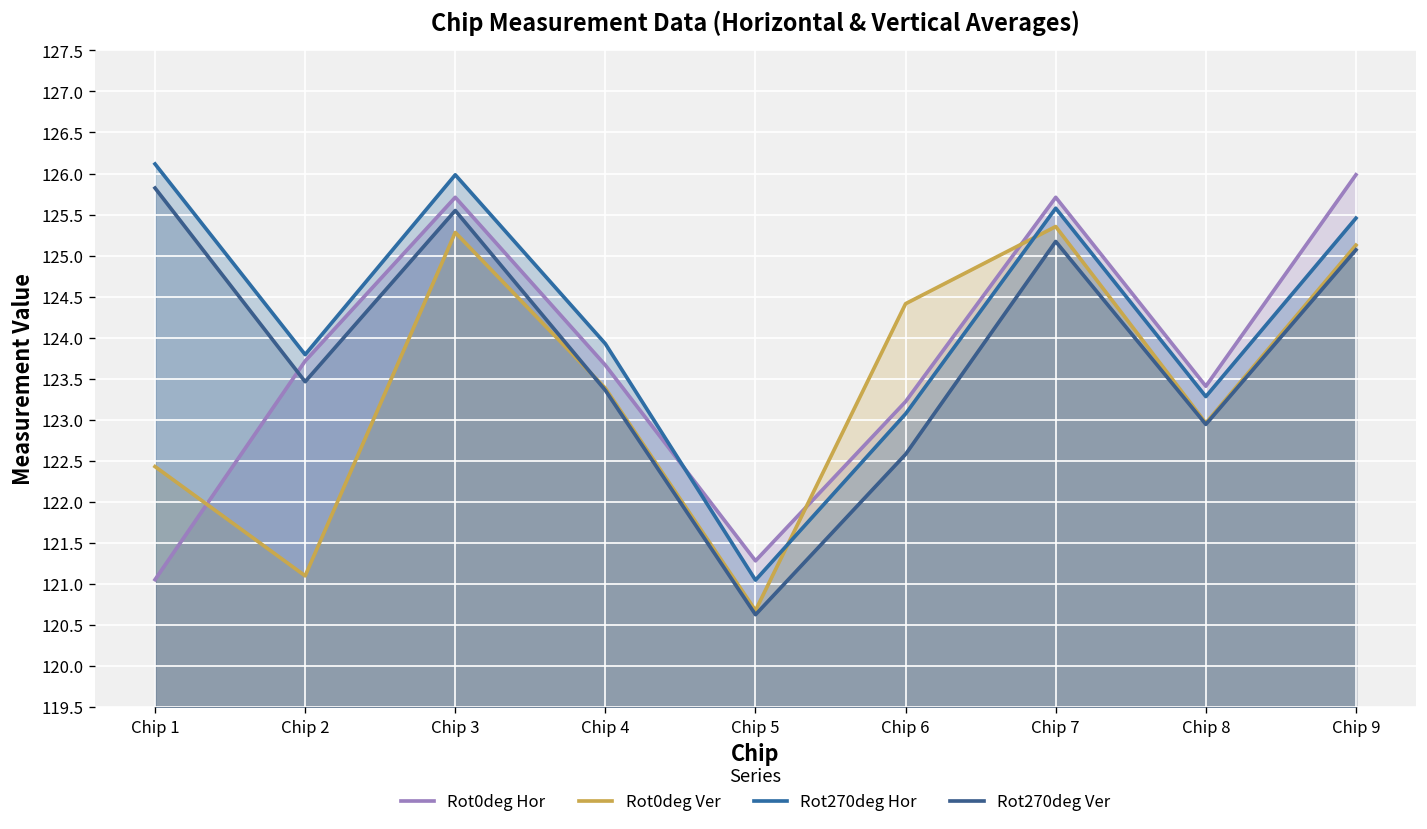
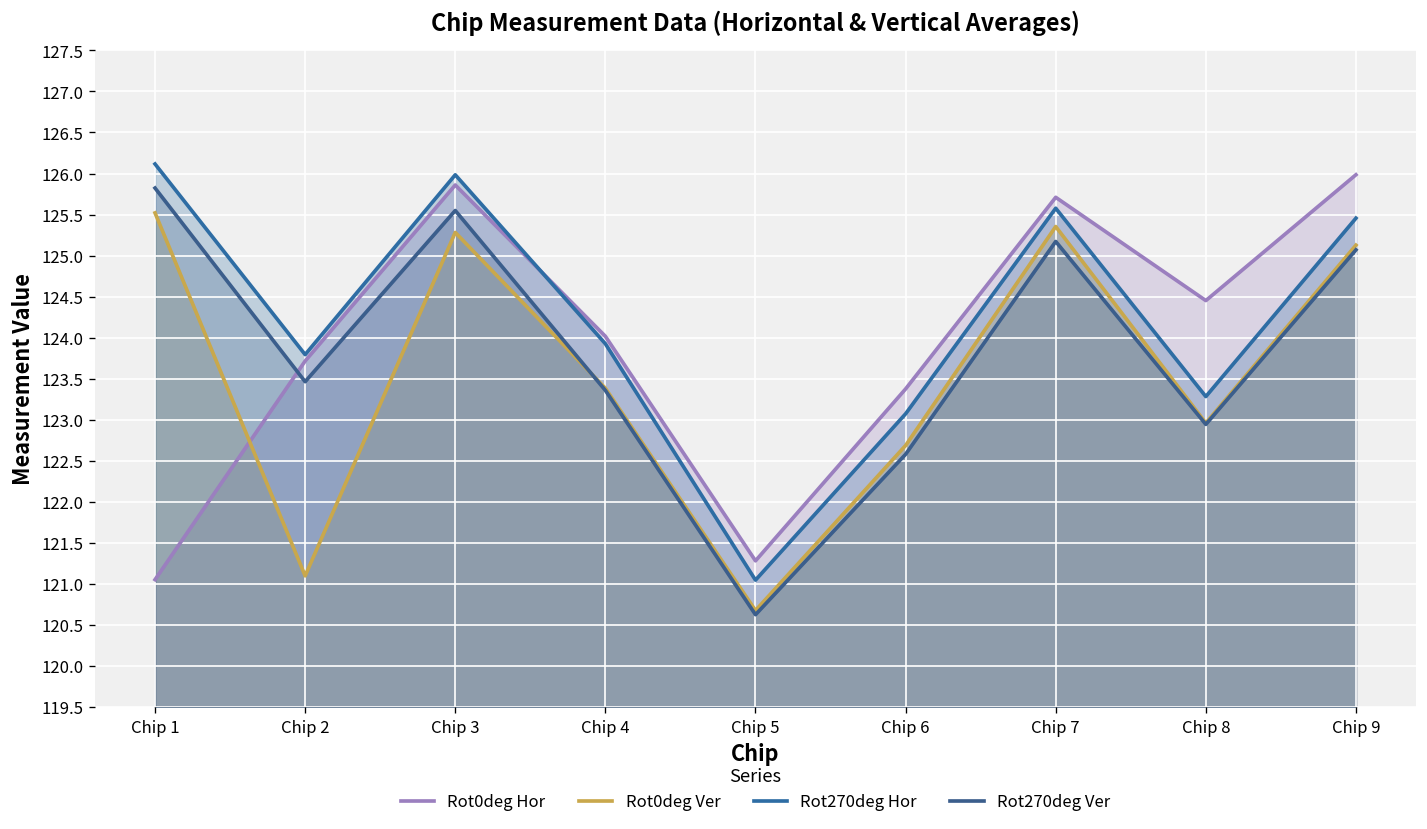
  {
    "Rot0deg Hor": {
      "Chip 1": 121.1,
      "Chip 2": 123.7,
-     "Chip 3": 125.7,
-     "Chip 4": 123.7,
+     "Chip 3": 125.9,
+     "Chip 4": 124.0,
      "Chip 5": 121.3,
-     "Chip 6": 123.2,
+     "Chip 6": 123.4,
      "Chip 7": 125.7,
-     "Chip 8": 123.4,
+     "Chip 8": 124.5,
      "Chip 9": 126.0
    },
    "Rot0deg Ver": {
-     "Chip 1": 122.4,
+     "Chip 1": 125.5,
      "Chip 2": 121.1,
      "Chip 3": 125.3,
      "Chip 5": 120.7,
-     "Chip 6": 124.4,
+     "Chip 6": 122.7,
      "Chip 7": 125.4,
      "Chip 9": 125.1
    }
  }
